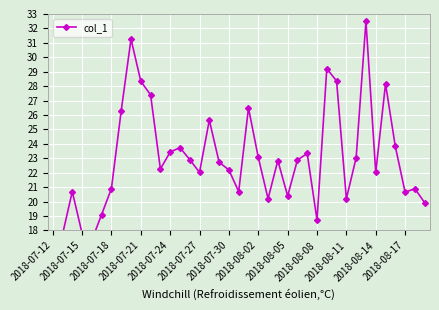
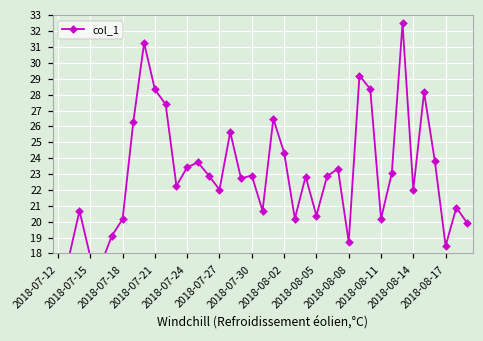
  {
-   "2018-07-18": 20.9,
+   "2018-07-18": 20.2,
    "2018-07-21": 28.3,
    "2018-07-24": 23.4,
    "2018-07-27": 22.0,
-   "2018-07-30": 22.2,
-   "2018-08-02": 23.1,
+   "2018-07-30": 22.9,
+   "2018-08-02": 24.4,
    "2018-08-05": 20.4,
    "2018-08-08": 18.7,
    "2018-08-11": 20.2,
    "2018-08-14": 22.0,
-   "2018-08-17": 20.6
+   "2018-08-17": 18.5
  }
